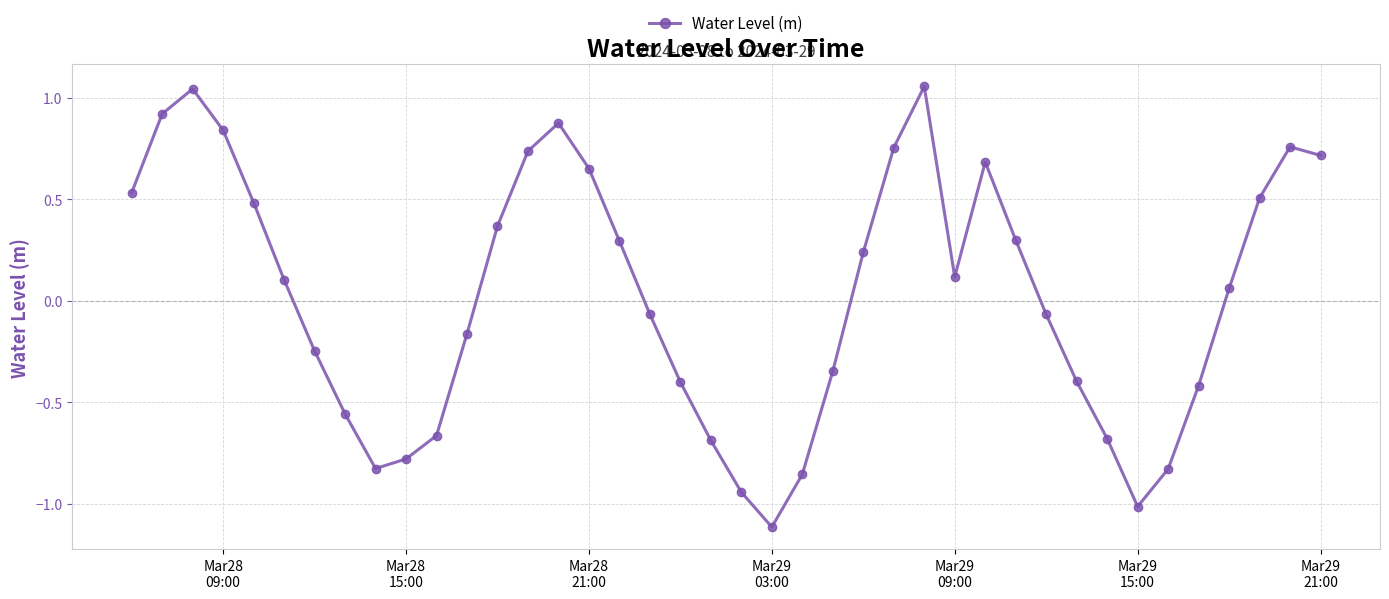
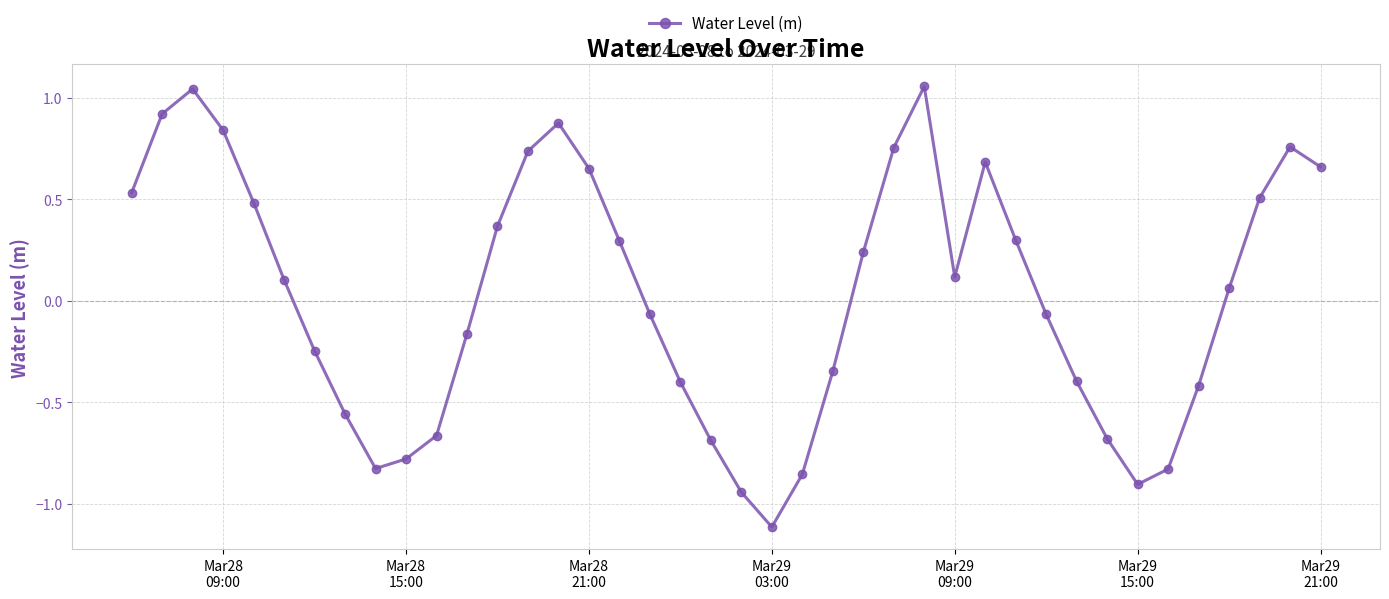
  {
    "Mar28 09:00": 0.84,
    "Mar28 15:00": -0.78,
    "Mar28 21:00": 0.65,
    "Mar29 03:00": -1.11,
    "Mar29 09:00": 0.12,
-   "Mar29 15:00": -1.01,
-   "Mar29 21:00": 0.72
+   "Mar29 15:00": -0.90,
+   "Mar29 21:00": 0.66
  }
